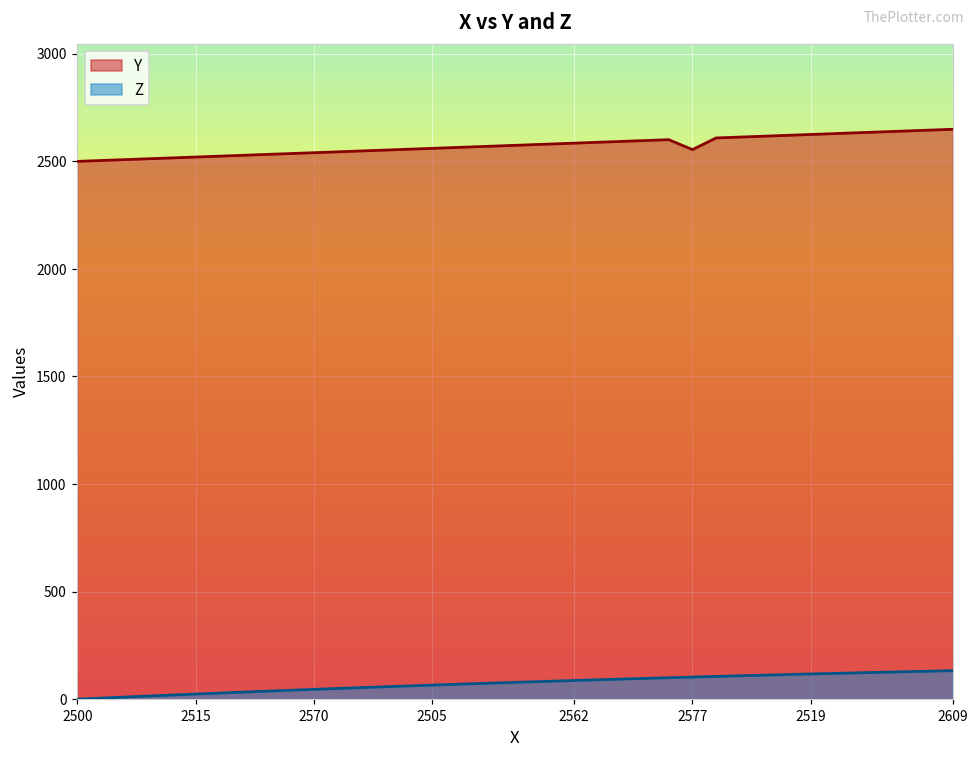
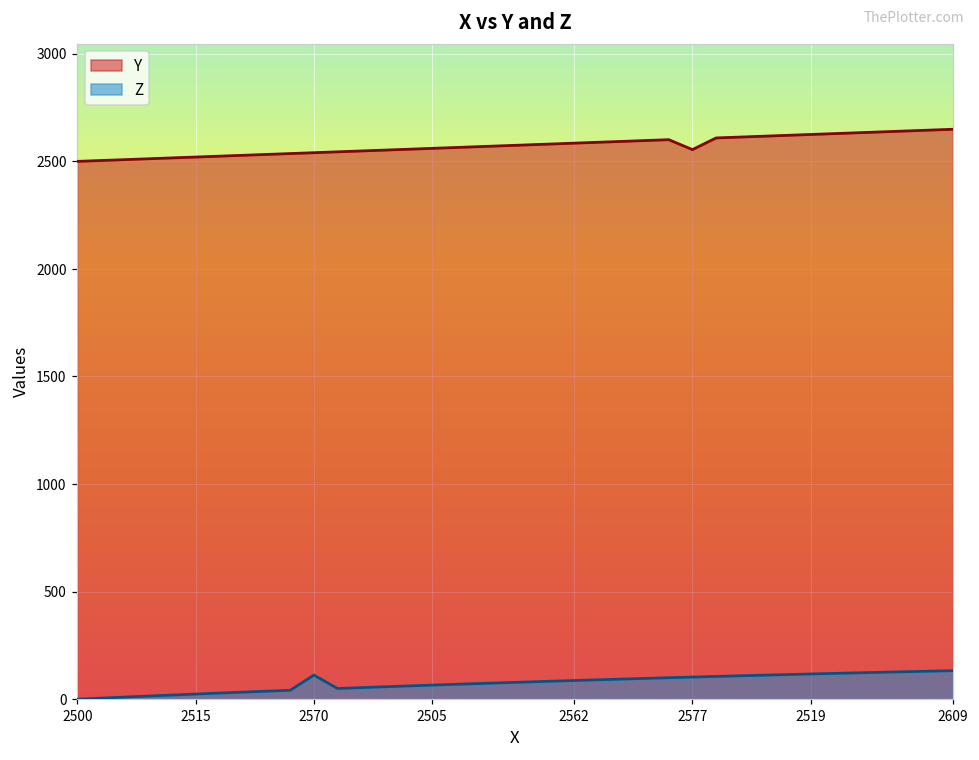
  {
    "Y": {
      "2500": 2500,
      "2515": 2520,
      "2570": 2540,
      "2505": 2560,
      "2562": 2580,
      "2577": 2550,
      "2519": 2630,
      "2609": 2650
    },
    "Z": {
      "2500": 0,
      "2515": 20,
-     "2570": 50,
+     "2570": 110,
      "2505": 70,
      "2562": 90,
      "2577": 100,
      "2519": 120,
      "2609": 130
    }
  }
